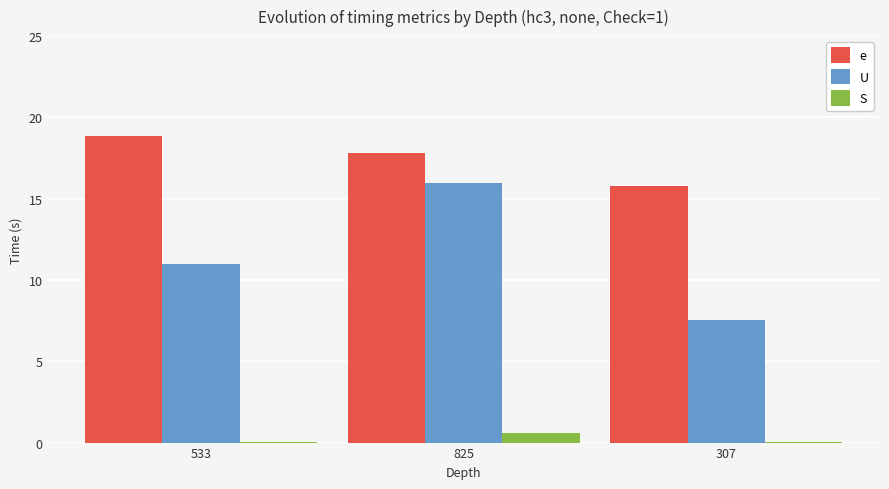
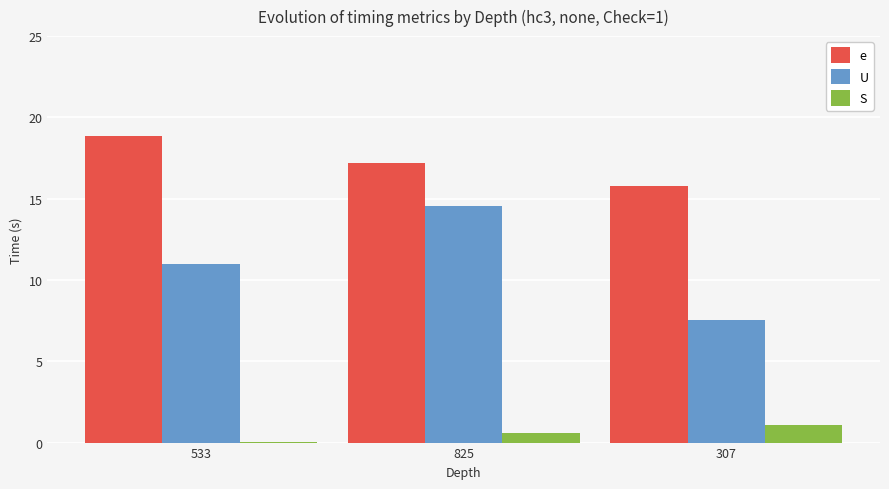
  {
    "e": {
      "533": 18.9,
-     "825": 17.8,
+     "825": 17.2,
      "307": 15.8
    },
    "U": {
      "533": 11.0,
-     "825": 16.0,
+     "825": 14.6,
      "307": 7.5
    },
    "S": {
      "825": 0.6,
-     "307": 0.0
+     "307": 1.1
    }
  }
